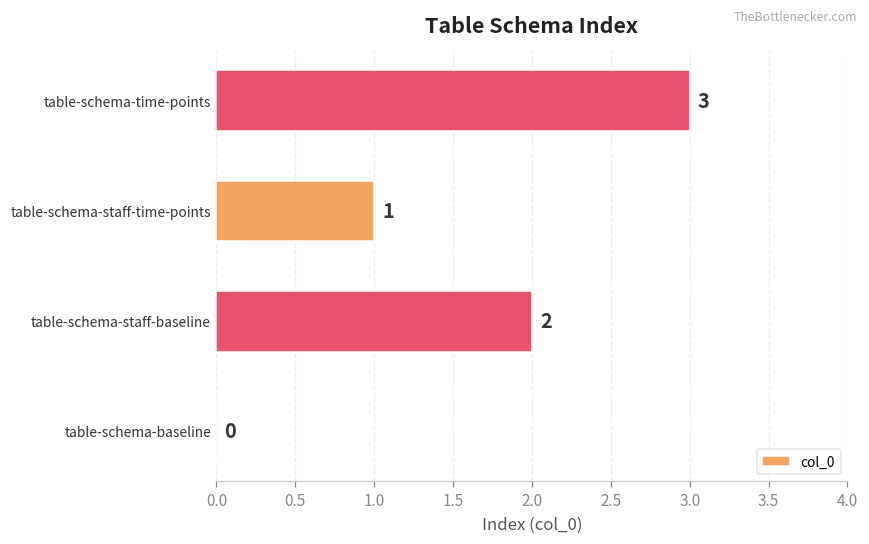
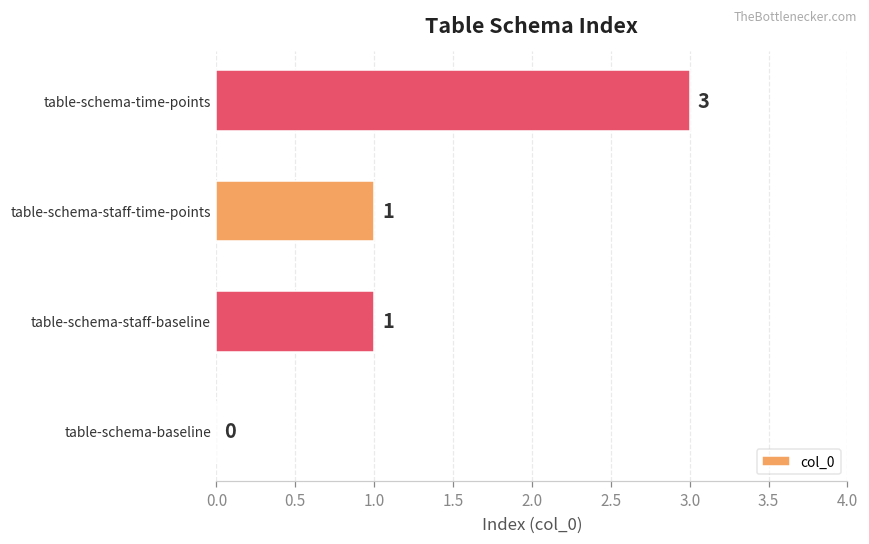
  {
    "table-schema-time-points": 3,
    "table-schema-staff-time-points": 1,
-   "table-schema-staff-baseline": 2,
+   "table-schema-staff-baseline": 1,
    "table-schema-baseline": 0
  }
